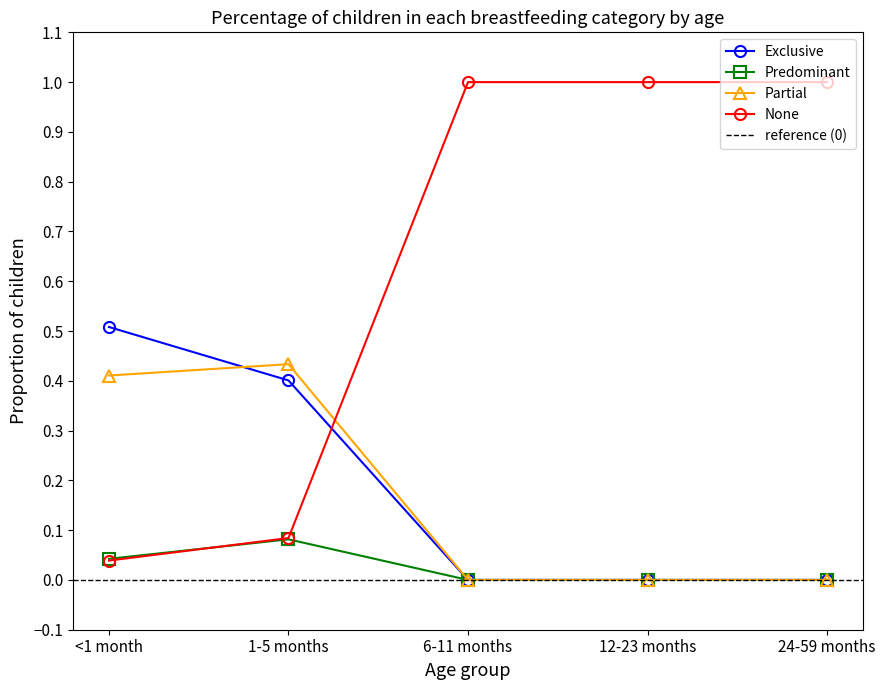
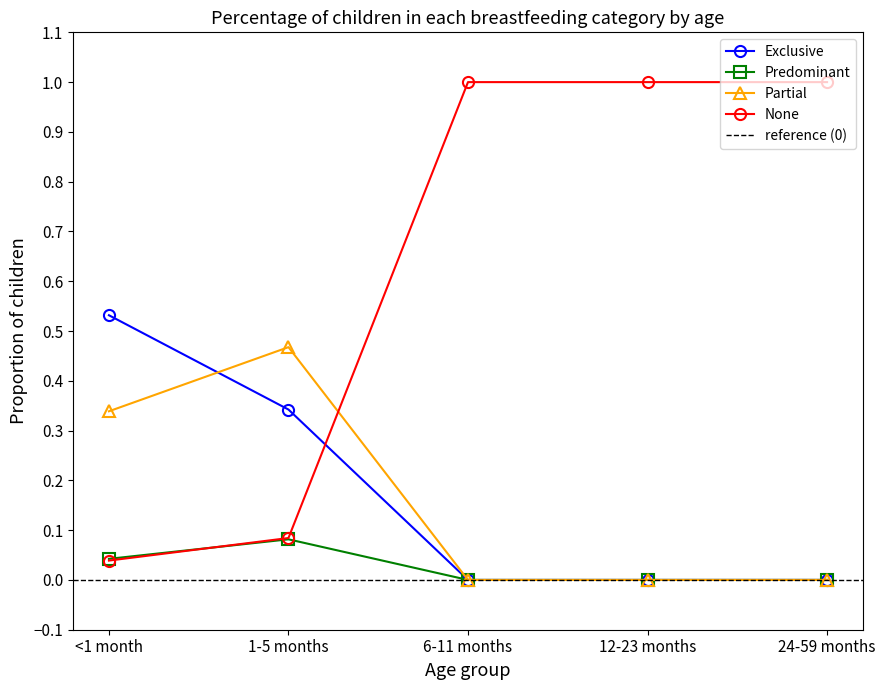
  {
    "Exclusive": {
-     "<1 month": 0.51,
-     "1-5 months": 0.40
+     "<1 month": 0.53,
+     "1-5 months": 0.34
    },
    "Partial": {
-     "<1 month": 0.41,
-     "1-5 months": 0.43
+     "<1 month": 0.34,
+     "1-5 months": 0.47
    },
    "None": {
      "6-11 months": 1.00,
      "12-23 months": 1.00
    }
  }
